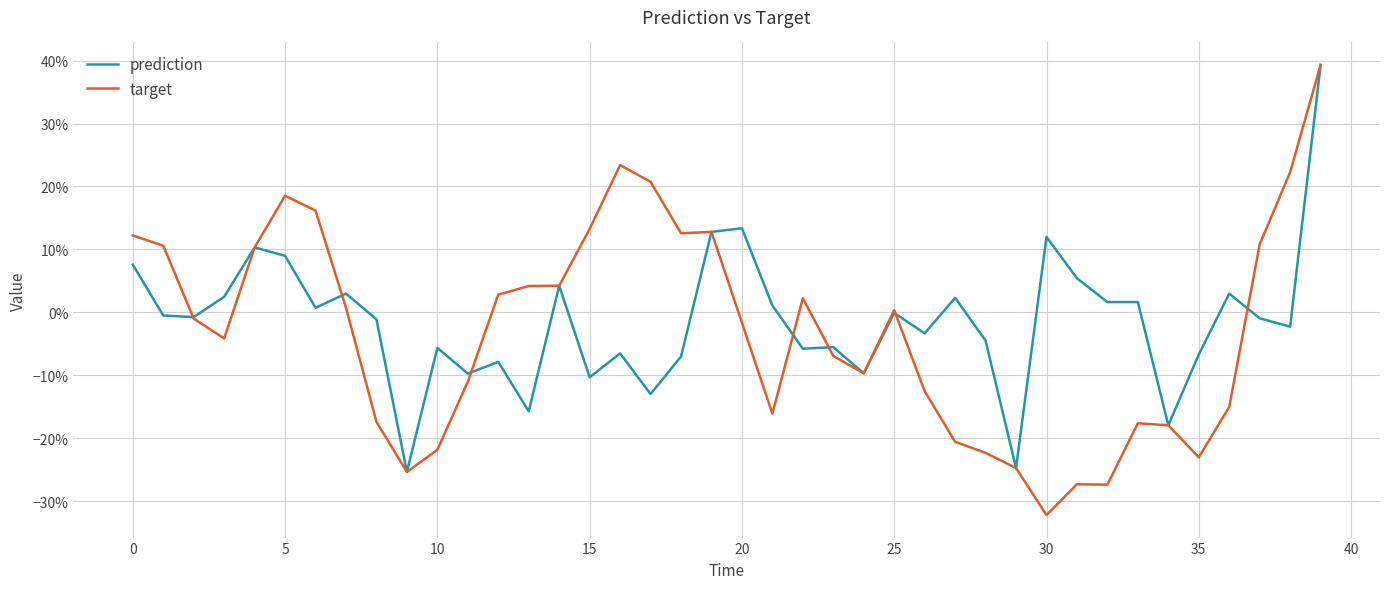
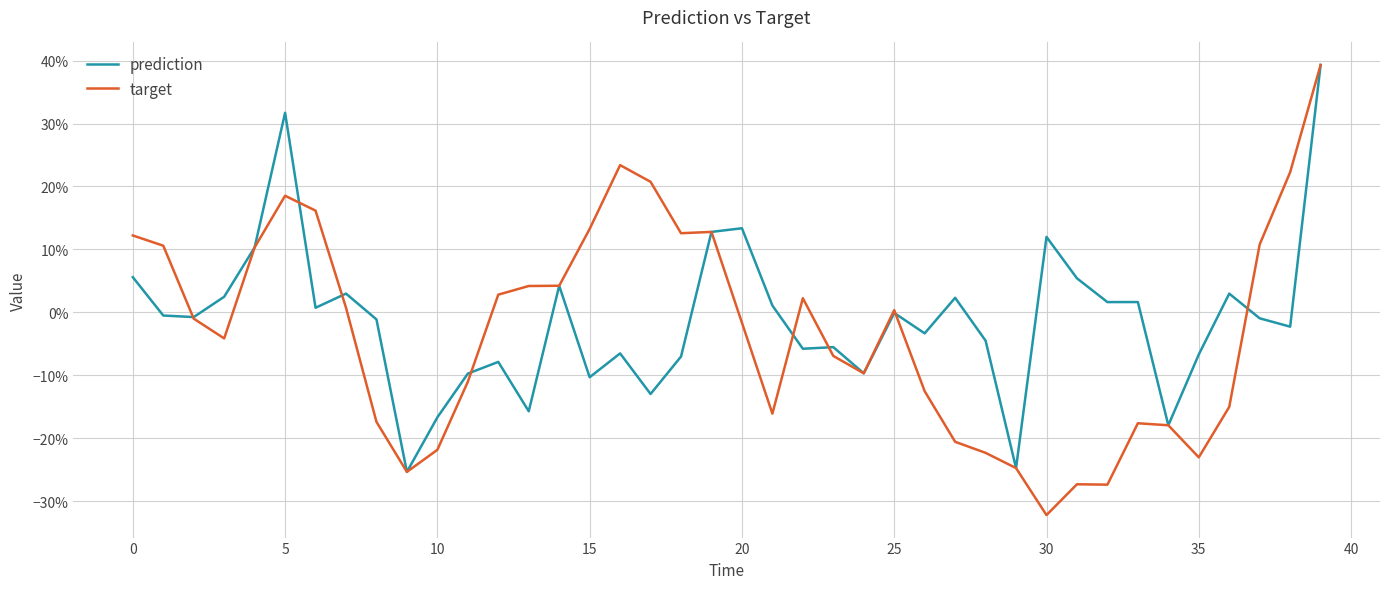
  {
    "prediction": {
-     "0": "8%",
-     "5": "9%",
-     "10": "-6%",
+     "0": "6%",
+     "5": "32%",
+     "10": "-17%",
      "15": "-10%",
      "20": "13%",
      "25": "0%",
      "30": "12%",
      "35": "-7%"
    },
    "target": {
      "0": "12%",
      "5": "19%",
      "10": "-22%",
      "15": "13%",
      "20": "-2%",
      "25": "0%",
      "30": "-32%",
      "35": "-23%"
    }
  }
